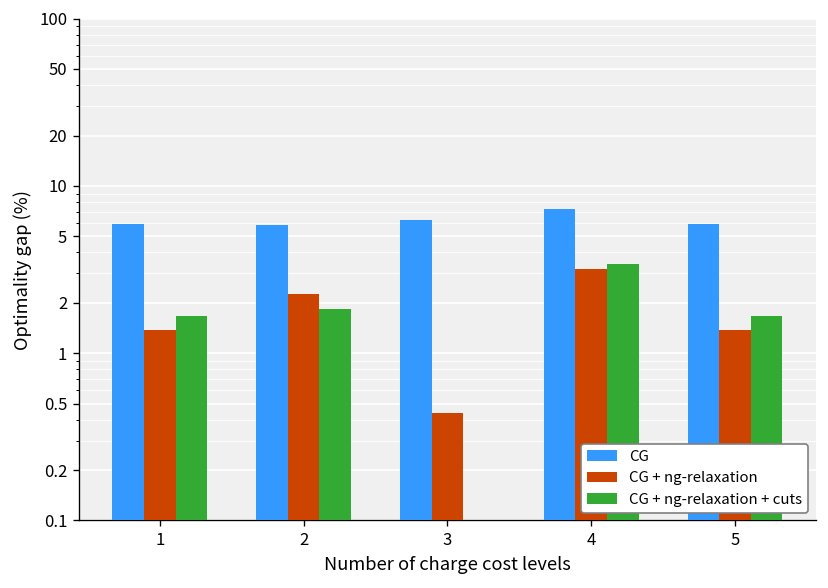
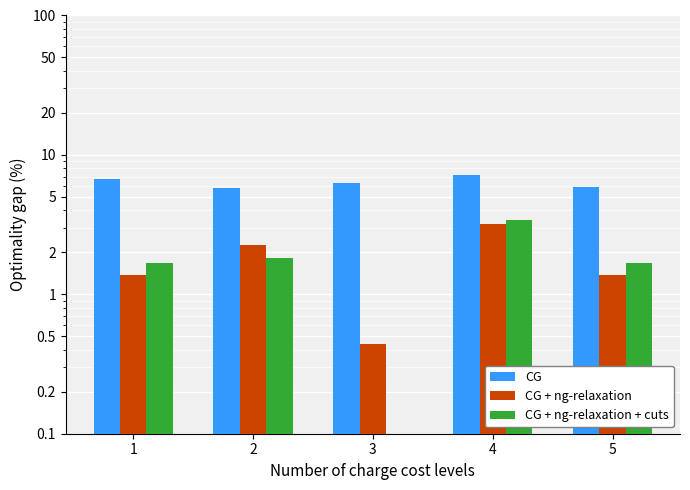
  {
    "CG": {
-     "1": 5.9,
+     "1": 7,
      "2": 5.8,
      "3": 6,
      "4": 7,
      "5": 5.9
    },
    "CG + ng-relaxation": {
      "1": 1.4,
      "2": 2.3,
      "3": 0.44,
      "4": 3.2,
      "5": 1.4
    },
    "CG + ng-relaxation + cuts": {
      "1": 1.7,
      "2": 1.8,
      "3": 0.1,
      "4": 3.4,
      "5": 1.7
    }
  }
